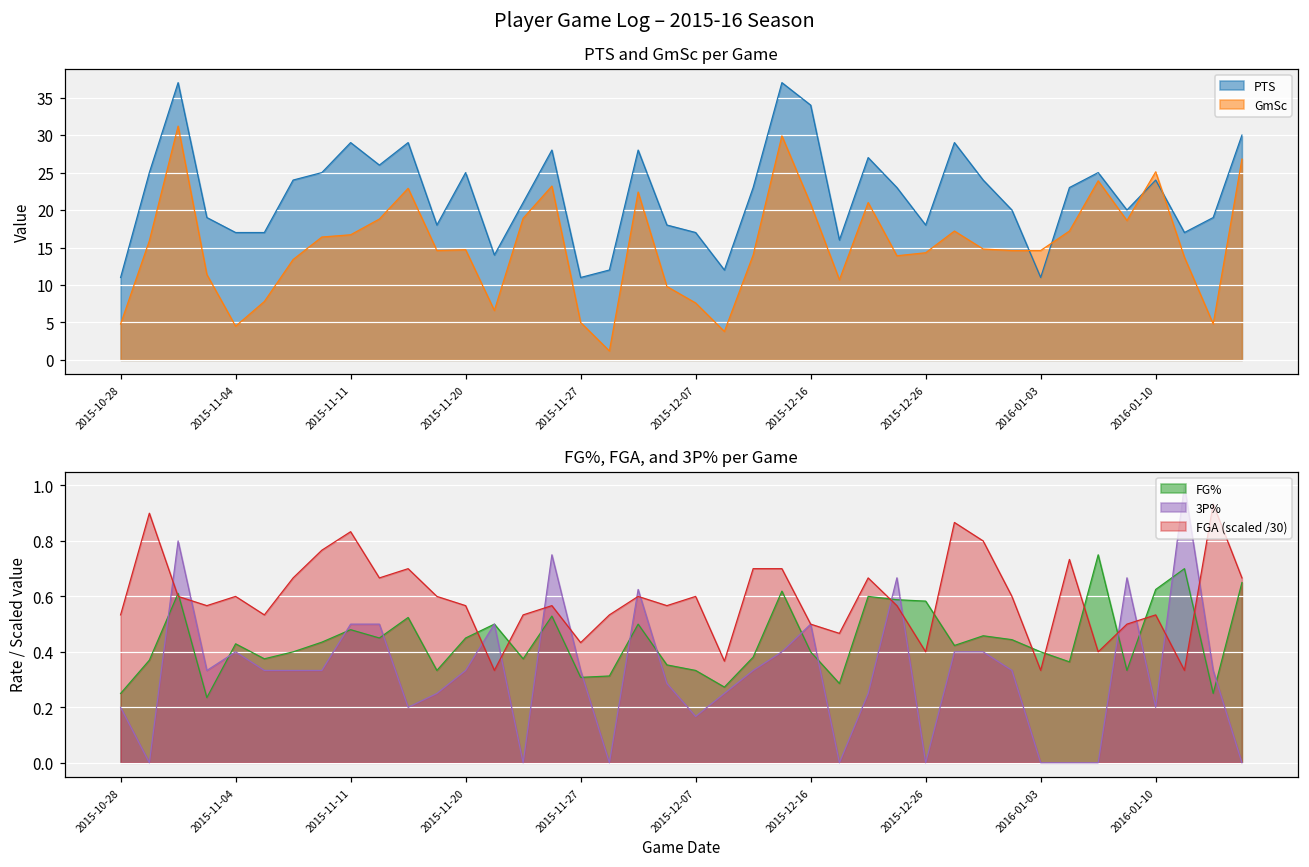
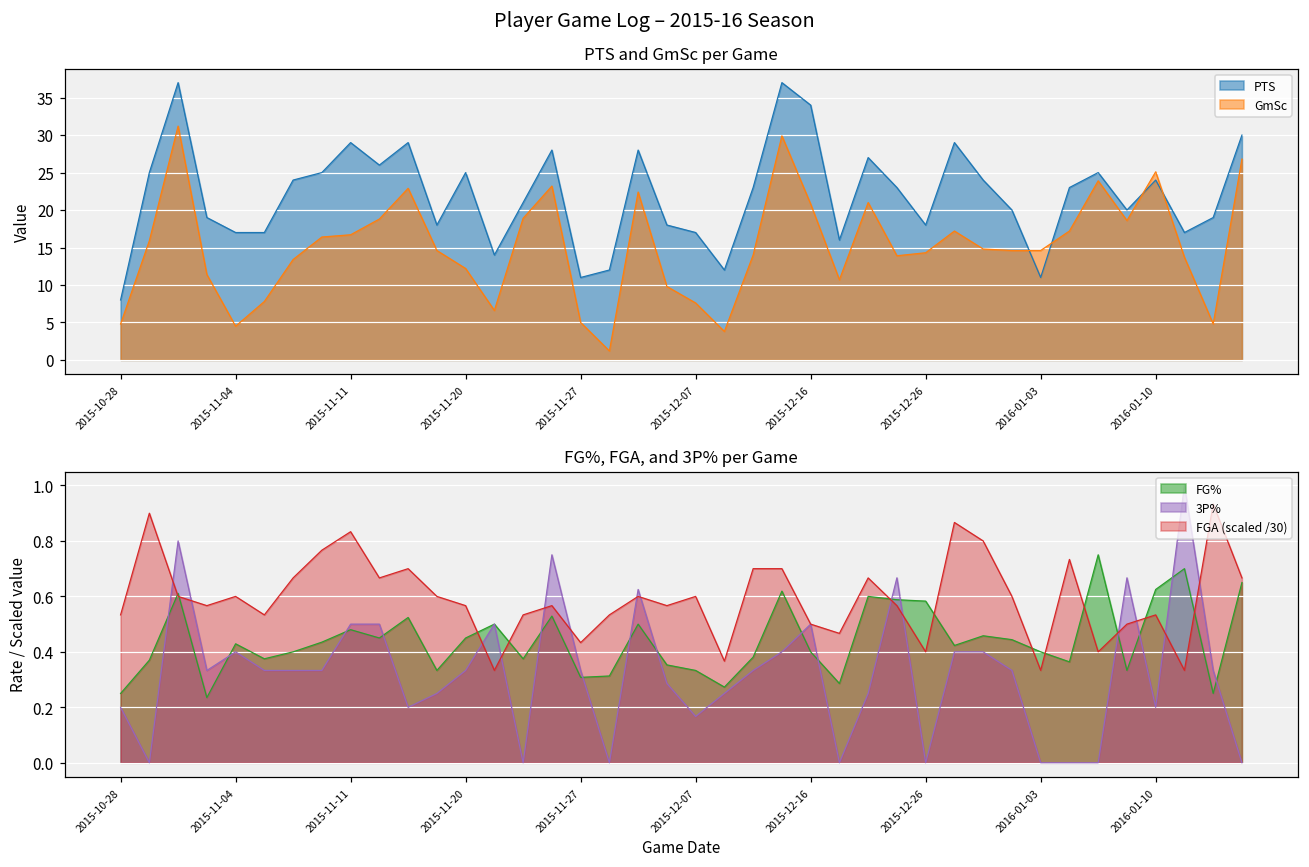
  {
    "PTS and GmSc per Game": {
      "PTS": {
-       "2015-10-28": 11,
+       "2015-10-28": 8,
        "2015-11-04": 17,
        "2015-11-11": 29,
        "2015-11-20": 25,
        "2015-11-27": 11,
        "2015-12-07": 17,
        "2015-12-16": 34,
        "2015-12-26": 18,
        "2016-01-03": 11,
        "2016-01-10": 24
      },
      "GmSc": {
        "2015-10-28": 5,
        "2015-11-04": 5,
        "2015-11-11": 17,
-       "2015-11-20": 15,
+       "2015-11-20": 12,
        "2015-11-27": 5,
        "2015-12-07": 8,
        "2015-12-16": 21,
        "2015-12-26": 14,
        "2016-01-03": 15,
        "2016-01-10": 25
      }
    },
    "FG%, FGA, and 3P% per Game": {
      "FG%": {
        "2015-10-28": 0.25,
        "2015-11-04": 0.43,
        "2015-11-11": 0.48,
        "2015-11-20": 0.45,
        "2015-11-27": 0.31,
        "2015-12-07": 0.33,
        "2015-12-16": 0.40,
        "2015-12-26": 0.58,
        "2016-01-03": 0.40,
        "2016-01-10": 0.63
      },
      "3P%": {
        "2015-10-28": 0.20,
        "2015-11-04": 0.40,
        "2015-11-11": 0.50,
        "2015-11-20": 0.33,
        "2015-11-27": 0.33,
        "2015-12-07": 0.17,
        "2015-12-26": 0.00,
        "2016-01-03": 0.00,
        "2016-01-10": 0.20
      },
      "FGA (scaled /30)": {
        "2015-10-28": 0.53,
        "2015-11-04": 0.60,
        "2015-11-11": 0.83,
        "2015-11-20": 0.57,
        "2015-11-27": 0.43,
        "2015-12-07": 0.60,
        "2015-12-26": 0.40,
        "2016-01-03": 0.33,
        "2016-01-10": 0.53
      }
    }
  }
